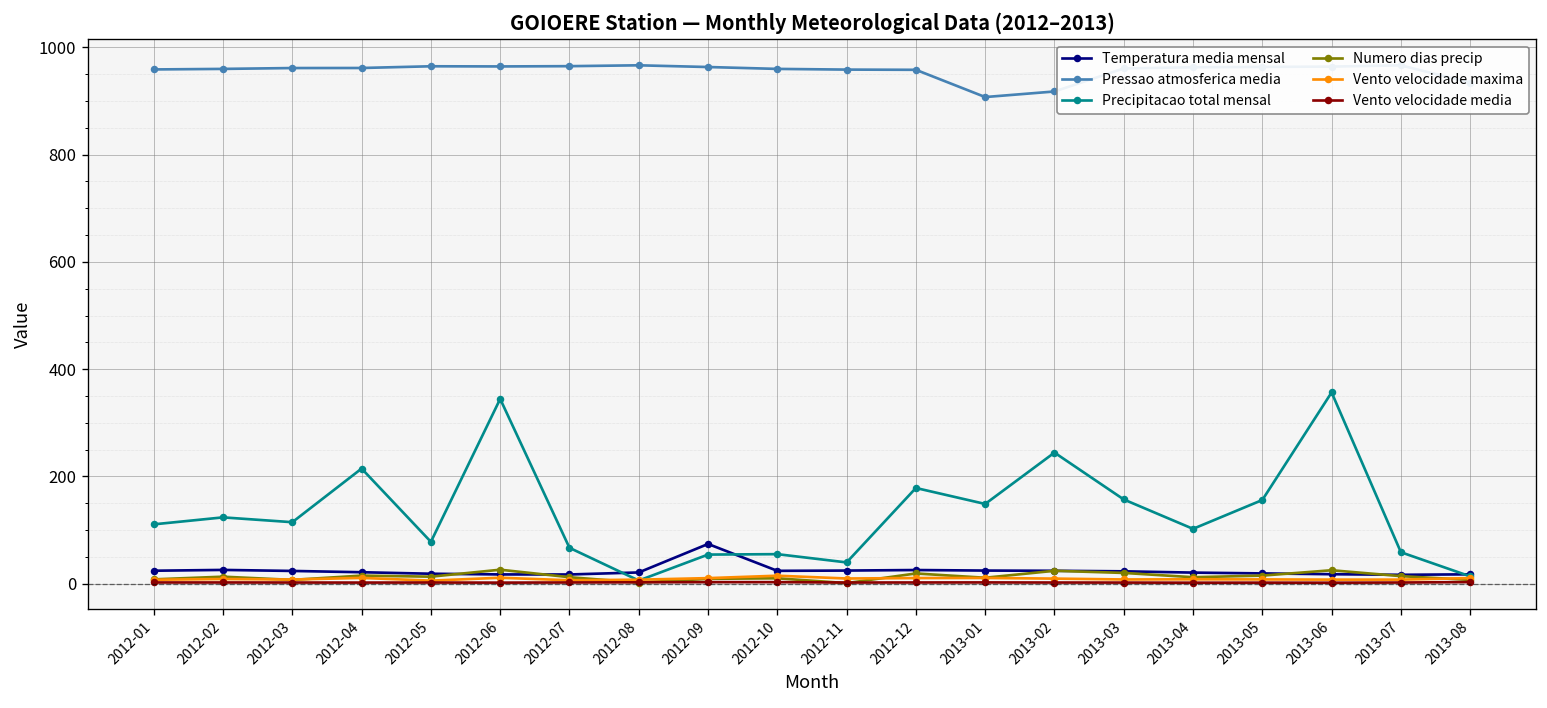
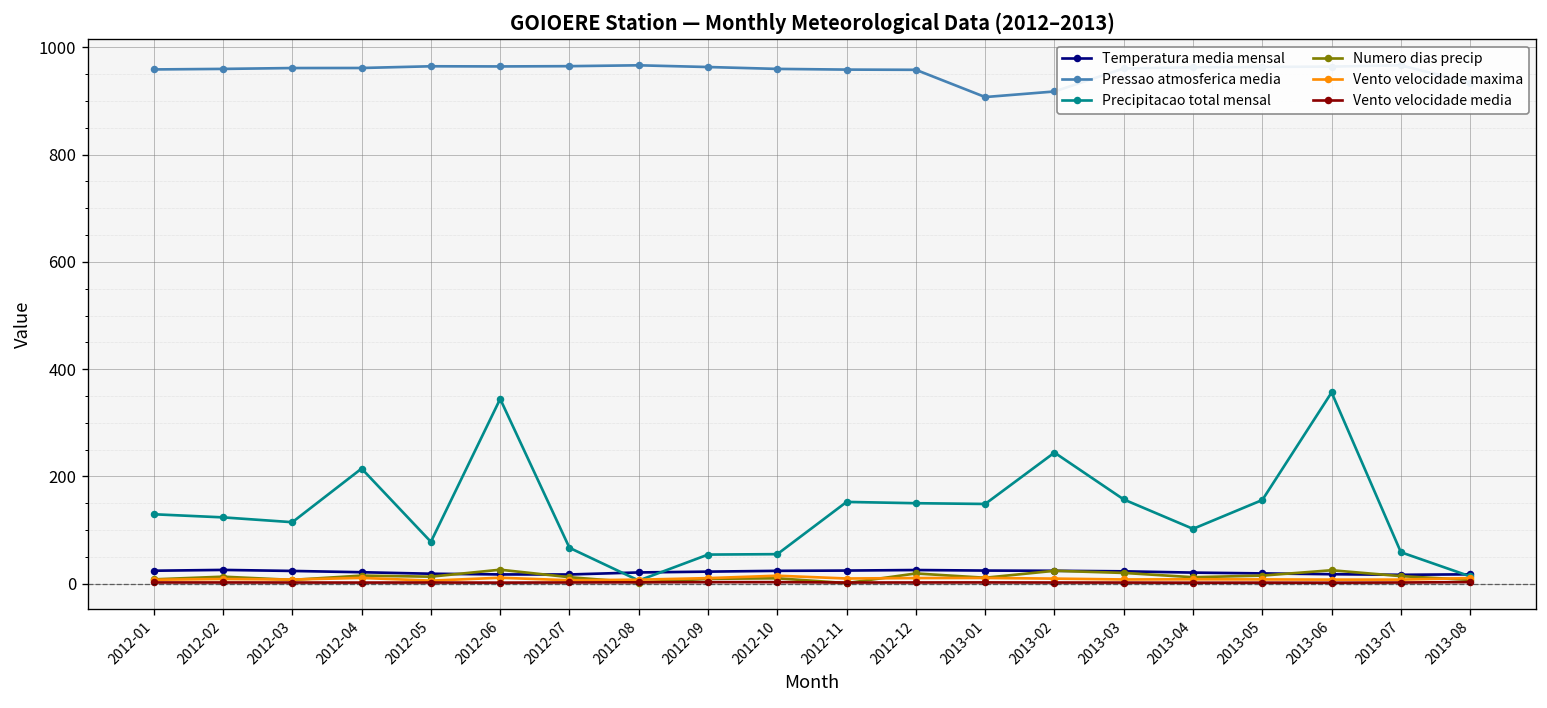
  {
    "Temperatura media mensal": {
      "2012-01": 20,
      "2012-02": 30,
      "2012-03": 20,
      "2012-04": 20,
      "2012-06": 20,
      "2012-08": 20,
-     "2012-09": 70,
+     "2012-09": 20,
      "2012-10": 20,
      "2012-11": 20,
      "2012-12": 30,
      "2013-01": 20,
      "2013-04": 20,
      "2013-06": 20
    },
    "Pressao atmosferica media": {
      "2012-01": 960,
      "2012-02": 960,
      "2012-03": 960,
      "2012-04": 960,
      "2012-05": 960,
      "2012-06": 960,
      "2012-07": 970,
      "2012-08": 970,
      "2012-09": 960,
      "2012-10": 960,
      "2012-11": 960,
      "2012-12": 960,
      "2013-01": 910
    },
    "Precipitacao total mensal": {
-     "2012-01": 110,
+     "2012-01": 130,
      "2012-02": 120,
      "2012-03": 110,
      "2012-04": 210,
      "2012-05": 80,
      "2012-06": 340,
      "2012-07": 70,
      "2012-09": 50,
      "2012-10": 60,
-     "2012-11": 40,
-     "2012-12": 180,
+     "2012-11": 150,
+     "2012-12": 150,
      "2013-01": 150,
      "2013-02": 240,
      "2013-03": 160,
      "2013-04": 100,
      "2013-05": 160,
      "2013-06": 360,
      "2013-07": 60
    },
    "Numero dias precip": {
      "2012-06": 30,
      "2012-12": 20,
      "2013-06": 30
    },
    "Vento velocidade maxima": {
      "2012-06": 10,
      "2012-11": 10,
      "2012-12": 10,
      "2013-02": 10,
      "2013-03": 10,
      "2013-05": 10,
      "2013-06": 10
    },
    "Vento velocidade media": {
      "2012-02": 0,
      "2012-04": 0,
      "2012-06": 0,
      "2012-09": 0,
      "2012-10": 0,
      "2012-12": 0,
      "2013-01": 0,
      "2013-02": 0,
      "2013-03": 0,
      "2013-04": 0,
      "2013-05": 0,
      "2013-06": 0
    }
  }
